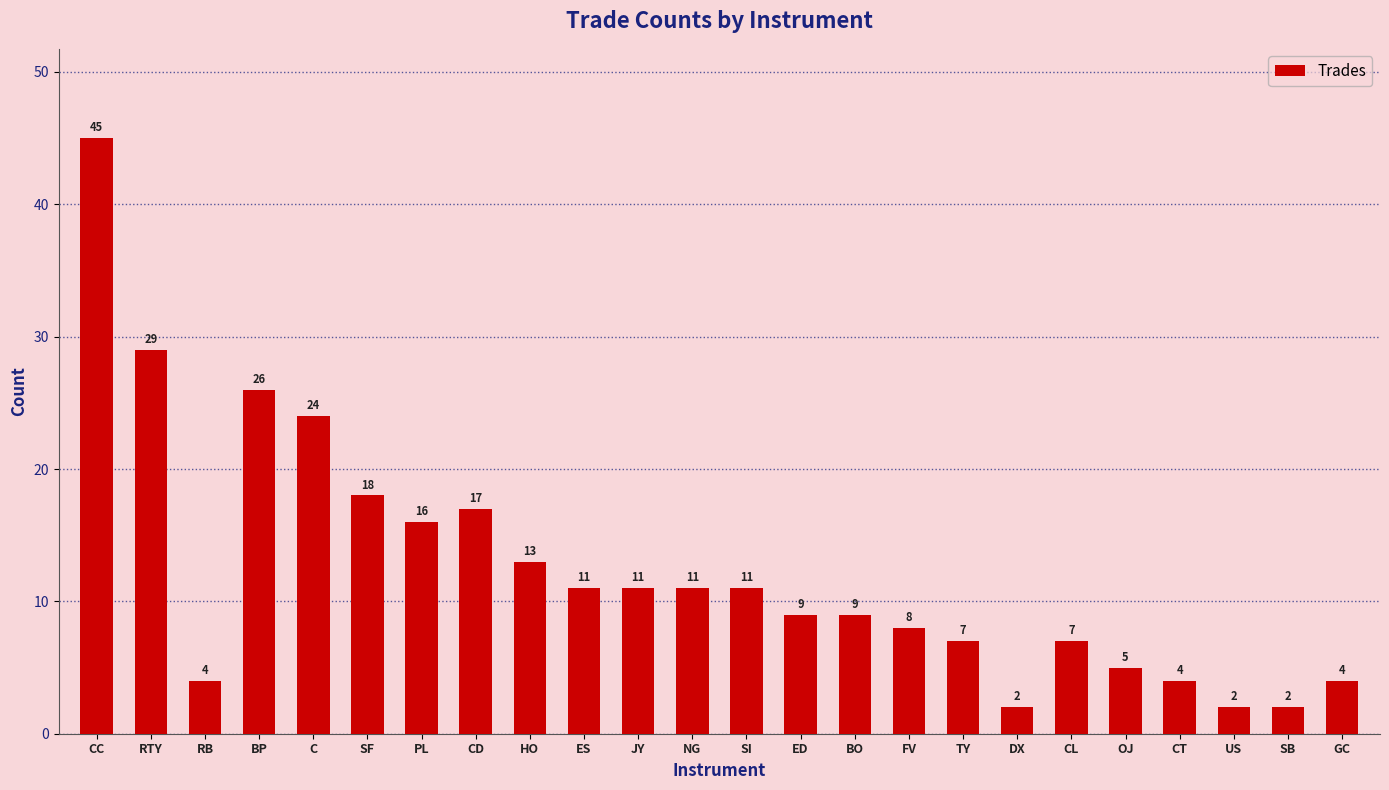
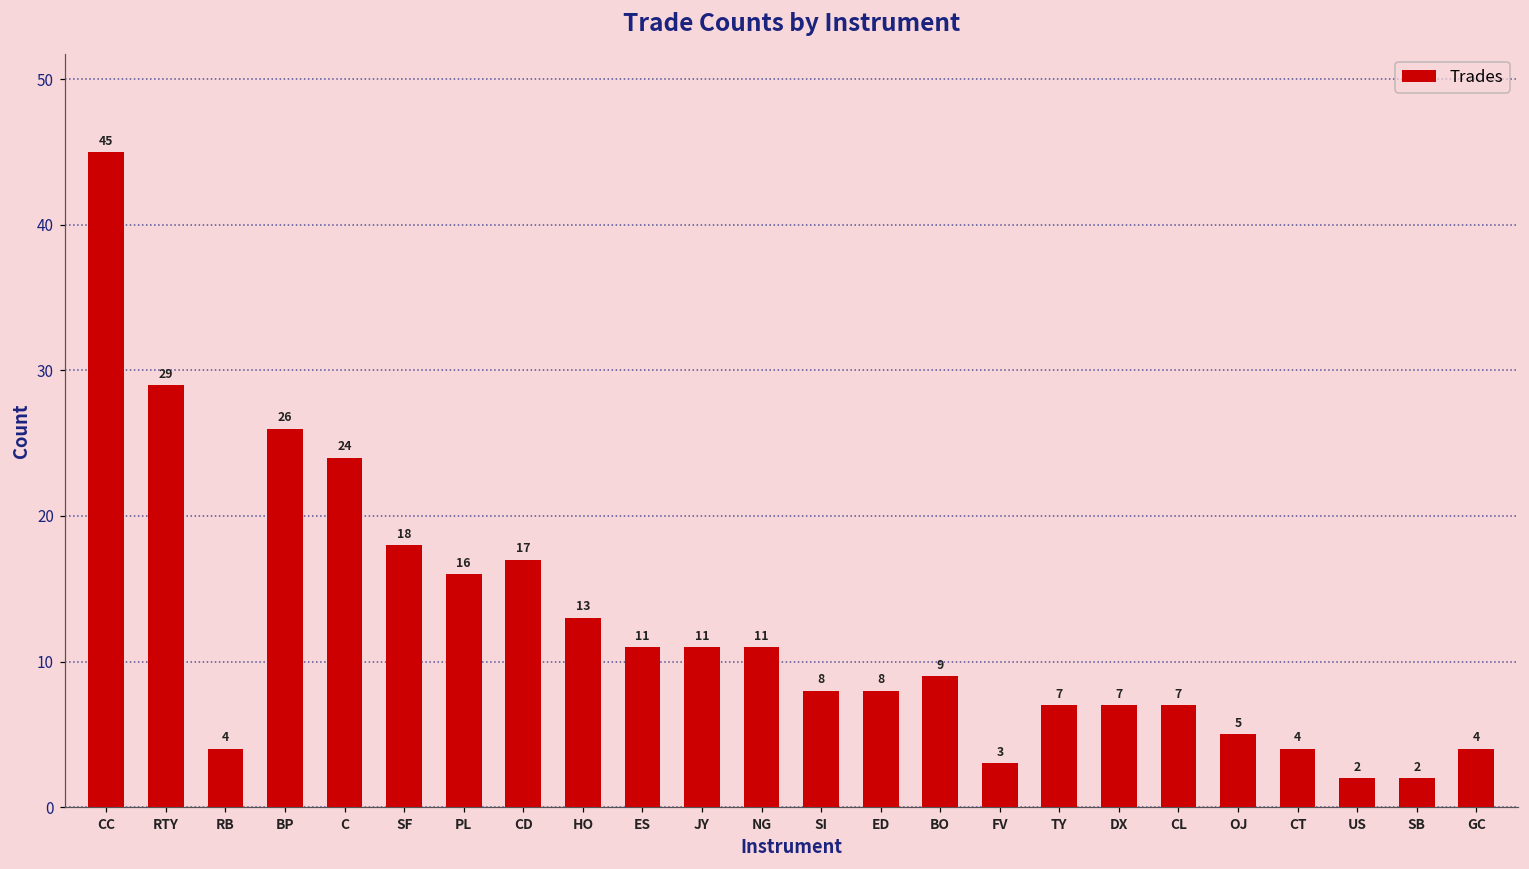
  {
    "CC": 45,
    "RTY": 29,
    "RB": 4,
    "BP": 26,
    "C": 24,
    "SF": 18,
    "PL": 16,
    "CD": 17,
    "HO": 13,
    "ES": 11,
    "JY": 11,
    "NG": 11,
-   "SI": 11,
-   "ED": 9,
+   "SI": 8,
+   "ED": 8,
    "BO": 9,
-   "FV": 8,
+   "FV": 3,
    "TY": 7,
-   "DX": 2,
+   "DX": 7,
    "CL": 7,
    "OJ": 5,
    "CT": 4,
    "US": 2,
    "SB": 2,
    "GC": 4
  }
